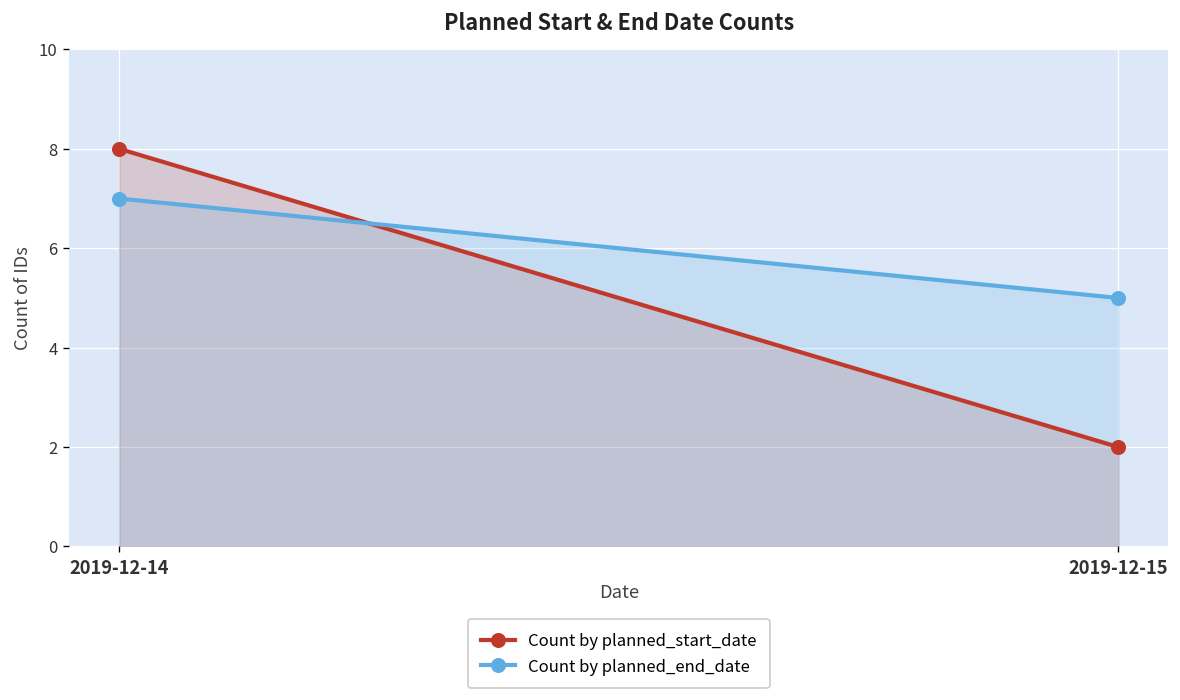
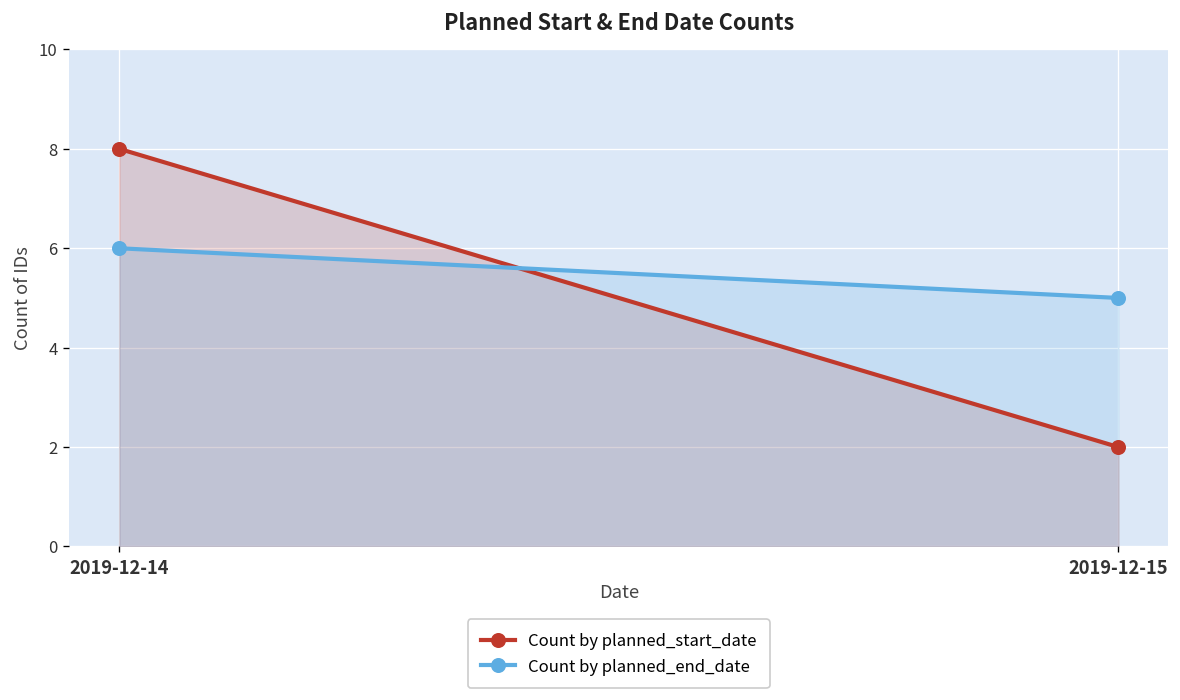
  {
    "Count by planned_start_date": {
      "2019-12-14": 8,
      "2019-12-15": 2
    },
    "Count by planned_end_date": {
-     "2019-12-14": 7,
+     "2019-12-14": 6,
      "2019-12-15": 5
    }
  }
